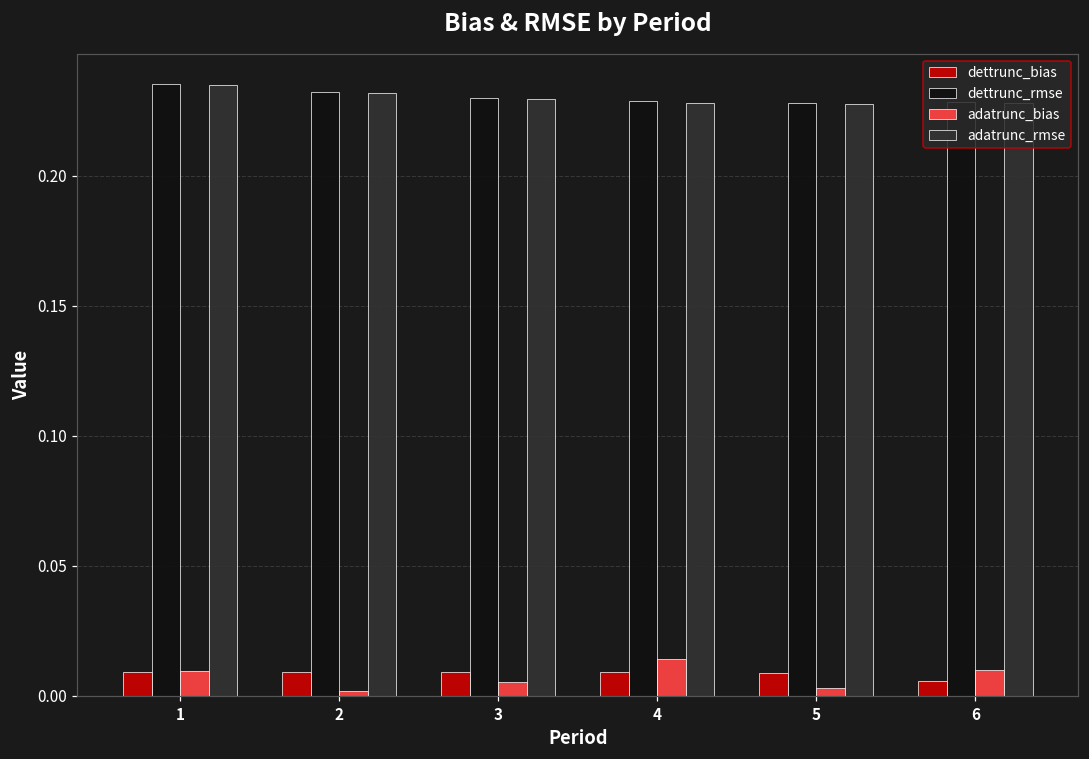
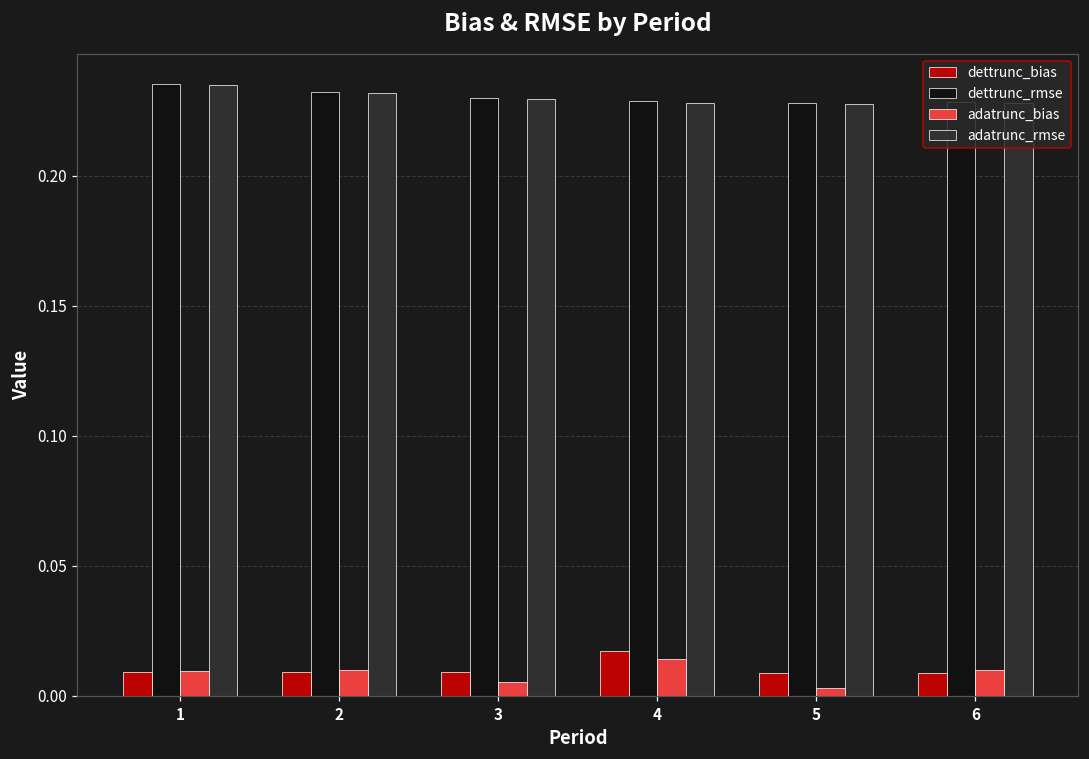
  {
    "dettrunc_bias": {
      "1": 0.009,
      "2": 0.009,
      "3": 0.009,
-     "4": 0.009,
+     "4": 0.017,
      "5": 0.009,
-     "6": 0.006
+     "6": 0.009
    },
    "adatrunc_bias": {
      "1": 0.010,
-     "2": 0.002,
+     "2": 0.010,
      "3": 0.005,
      "4": 0.014,
      "5": 0.003,
      "6": 0.010
    }
  }
